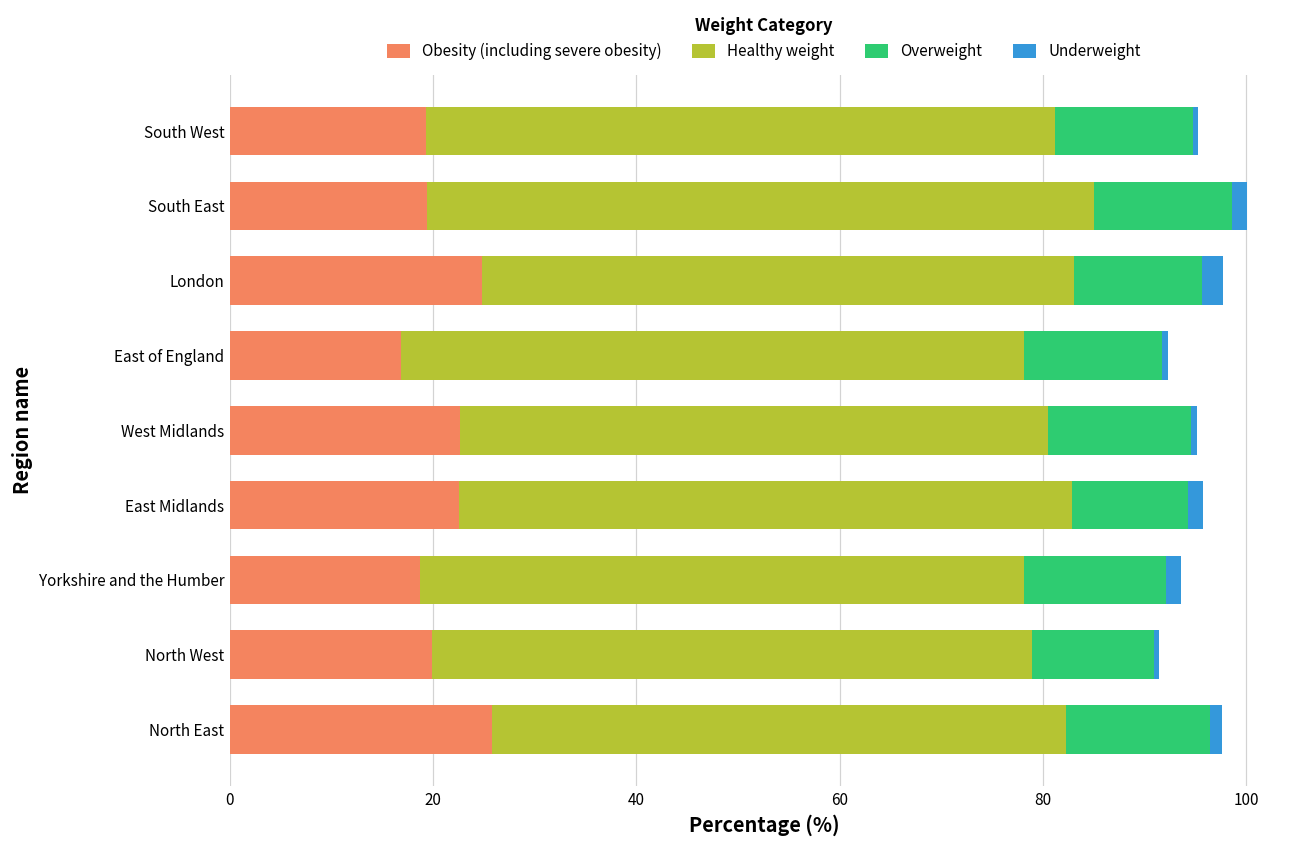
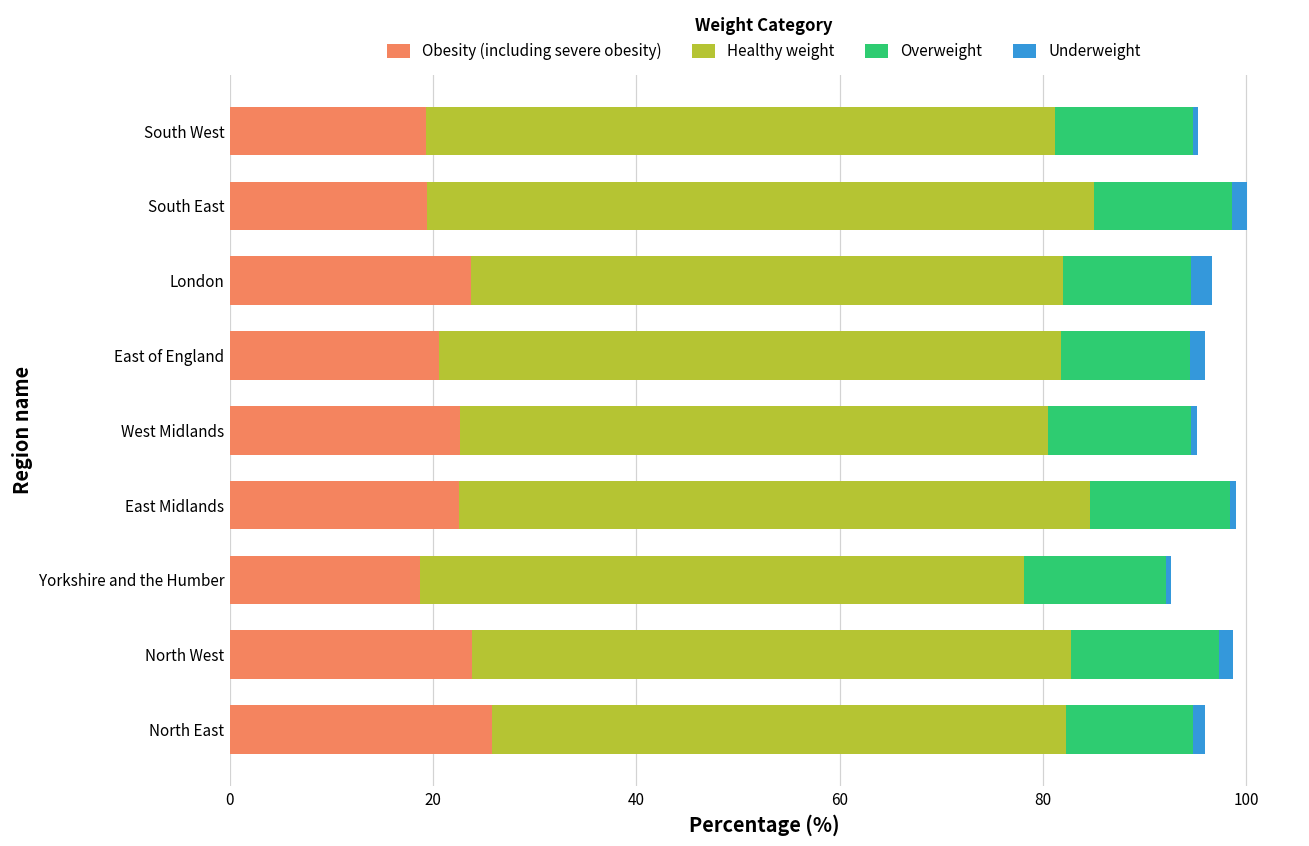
  {
    "Obesity (including severe obesity)": {
      "South West": 19,
      "South East": 19,
-     "London": 25,
-     "East of England": 17,
+     "London": 24,
+     "East of England": 21,
      "West Midlands": 23,
      "East Midlands": 23,
      "Yorkshire and the Humber": 19,
-     "North West": 20,
+     "North West": 24,
      "North East": 26
    },
    "Healthy weight": {
      "South West": 62,
      "South East": 66,
      "London": 58,
      "East of England": 61,
      "West Midlands": 58,
-     "East Midlands": 60,
+     "East Midlands": 62,
      "Yorkshire and the Humber": 59,
      "North West": 59,
      "North East": 57
    },
    "Overweight": {
      "South West": 14,
      "South East": 14,
      "London": 13,
-     "East of England": 14,
+     "East of England": 13,
      "West Midlands": 14,
-     "East Midlands": 11,
+     "East Midlands": 14,
      "Yorkshire and the Humber": 14,
-     "North West": 12,
-     "North East": 14
+     "North West": 15,
+     "North East": 13
    },
    "Underweight": {
      "South West": 1,
      "South East": 2,
      "London": 2,
-     "East of England": 1,
+     "East of England": 2,
      "West Midlands": 1,
-     "East Midlands": 2,
-     "Yorkshire and the Humber": 2,
-     "North West": 0.5,
+     "East Midlands": 1,
+     "Yorkshire and the Humber": 1,
+     "North West": 1.4,
      "North East": 1
    }
  }
